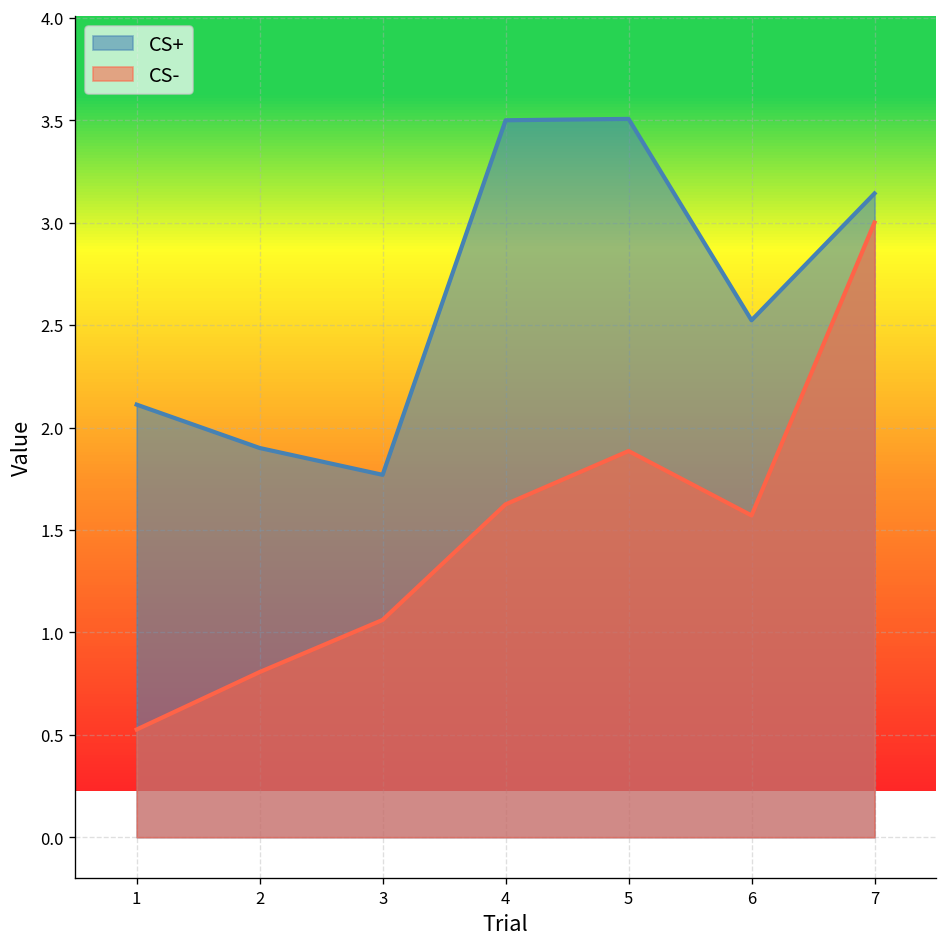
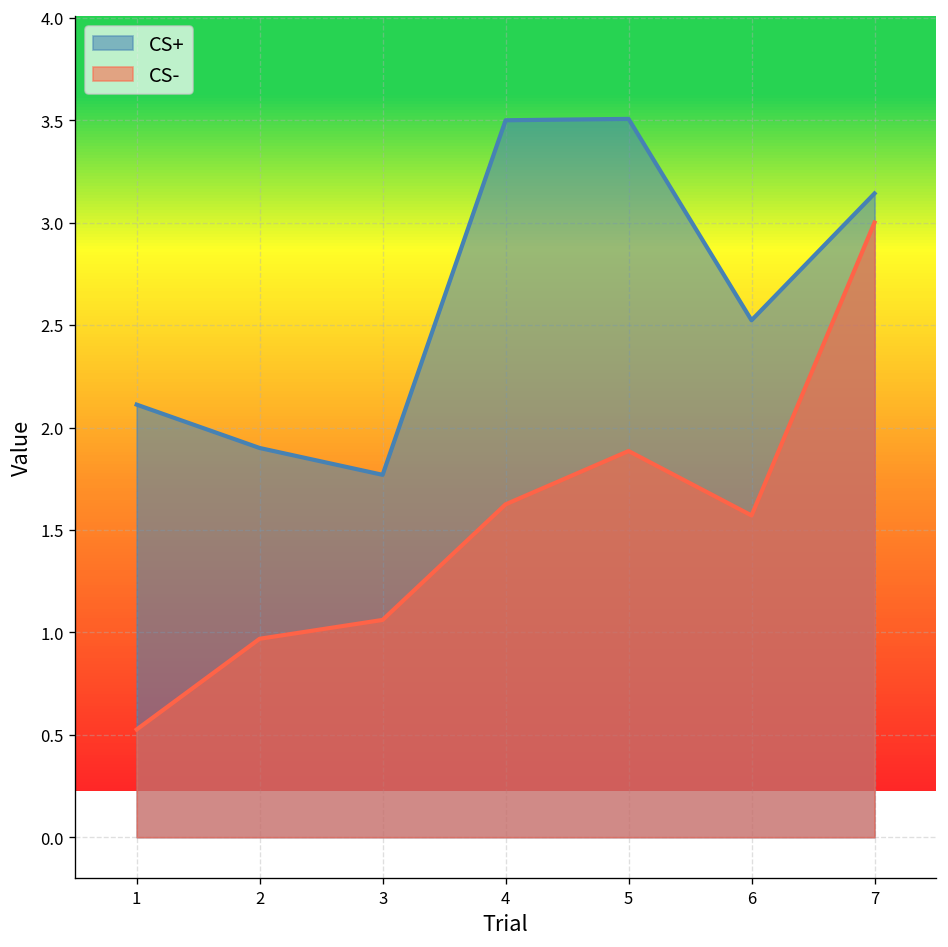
  {
    "CS+": {
      "1": 2.11,
      "2": 1.90,
      "3": 1.77,
      "4": 3.50,
      "5": 3.51,
      "6": 2.52,
      "7": 3.14
    },
    "CS-": {
      "1": 0.53,
-     "2": 0.81,
+     "2": 0.97,
      "3": 1.06,
      "4": 1.62,
      "5": 1.89,
      "6": 1.57,
      "7": 3.00
    }
  }
